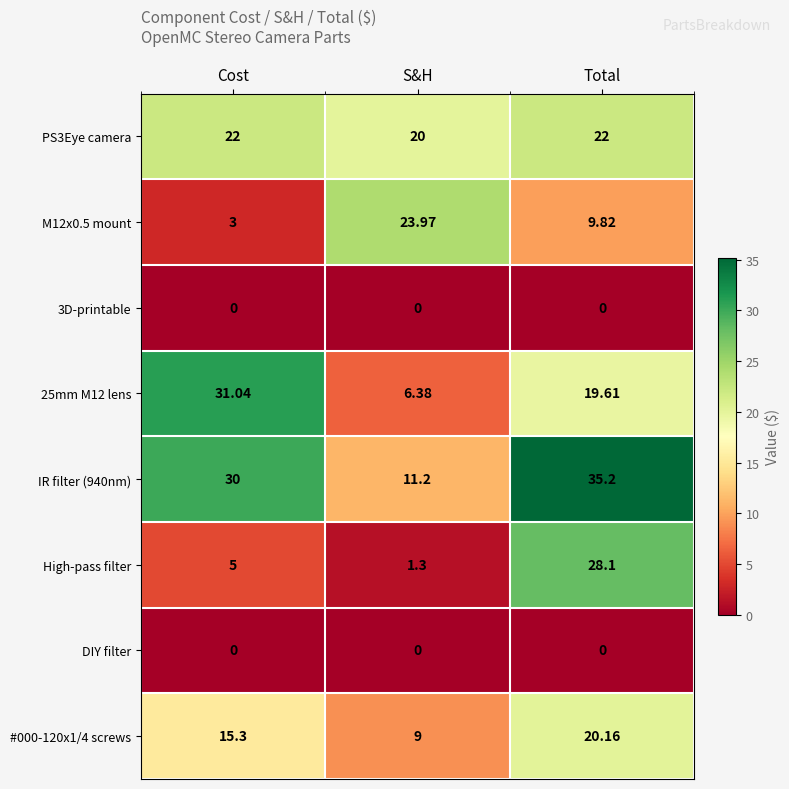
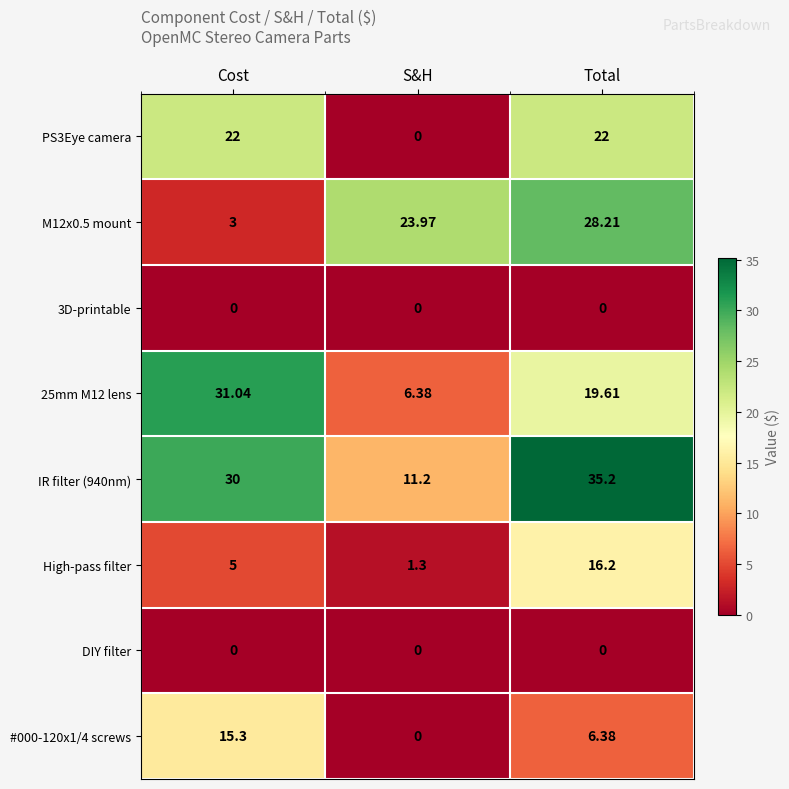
  {
    "PS3Eye camera": {
      "Cost": 22,
-     "S&H": 20,
+     "S&H": 0,
      "Total": 22
    },
    "M12x0.5 mount": {
      "Cost": 3,
      "S&H": 23.97,
-     "Total": 9.82
+     "Total": 28.21
    },
    "3D-printable": {
      "Cost": 0,
      "S&H": 0,
      "Total": 0
    },
    "25mm M12 lens": {
      "Cost": 31.04,
      "S&H": 6.38,
      "Total": 19.61
    },
    "IR filter (940nm)": {
      "Cost": 30,
      "S&H": 11.2,
      "Total": 35.2
    },
    "High-pass filter": {
      "Cost": 5,
      "S&H": 1.3,
-     "Total": 28.1
+     "Total": 16.2
    },
    "DIY filter": {
      "Cost": 0,
      "S&H": 0,
      "Total": 0
    },
    "#000-120x1/4 screws": {
      "Cost": 15.3,
-     "S&H": 9,
-     "Total": 20.16
+     "S&H": 0,
+     "Total": 6.38
    }
  }
